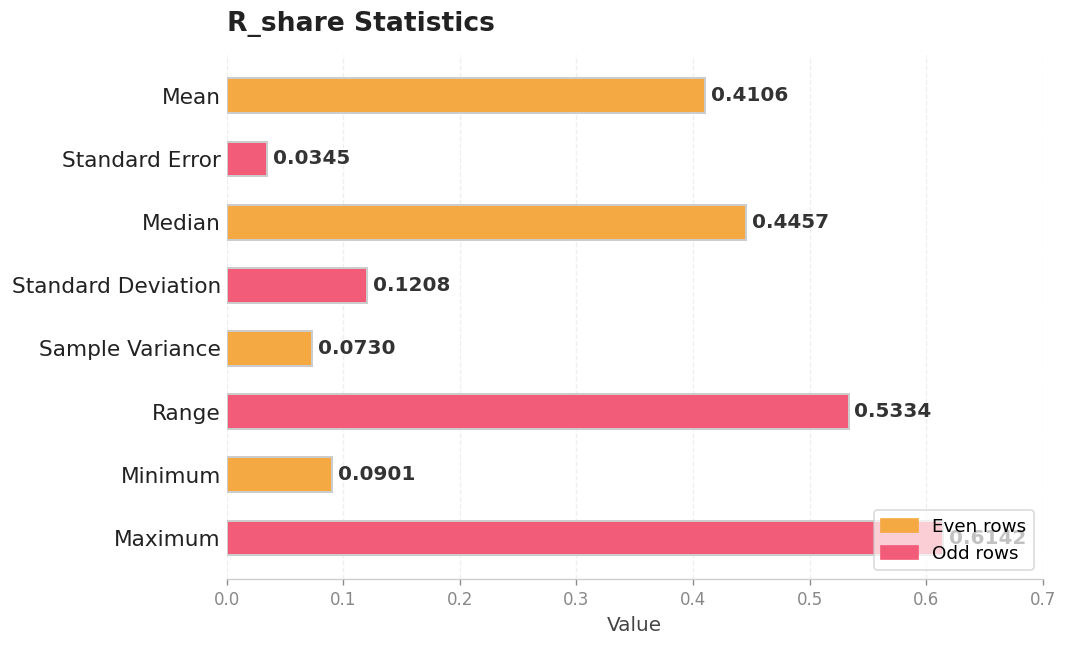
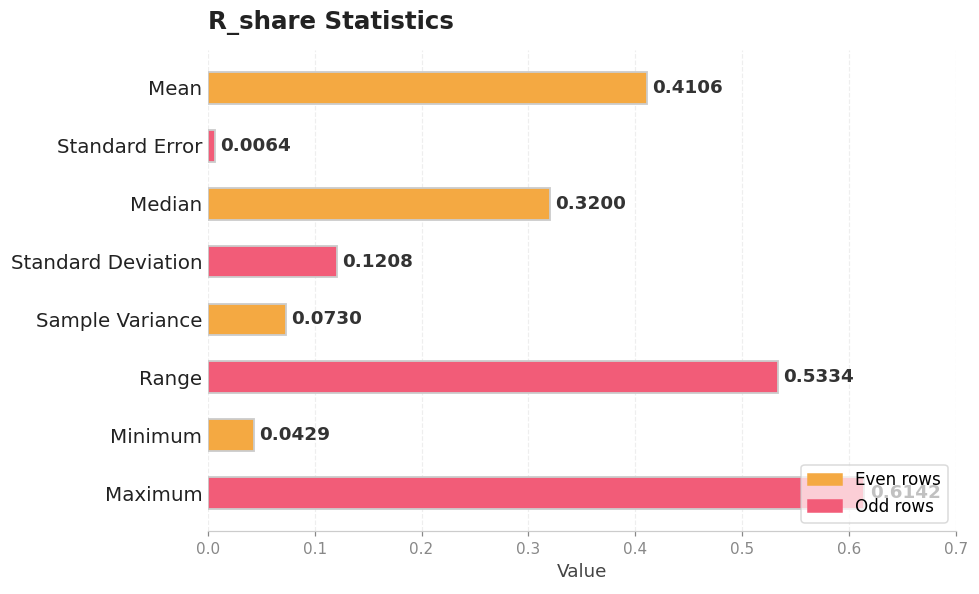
  {
    "Mean": 0.4106,
-   "Standard Error": 0.0345,
-   "Median": 0.4457,
+   "Standard Error": 0.0064,
+   "Median": 0.3200,
    "Standard Deviation": 0.1208,
    "Sample Variance": 0.0730,
    "Range": 0.5334,
-   "Minimum": 0.0901
+   "Minimum": 0.0429
  }
